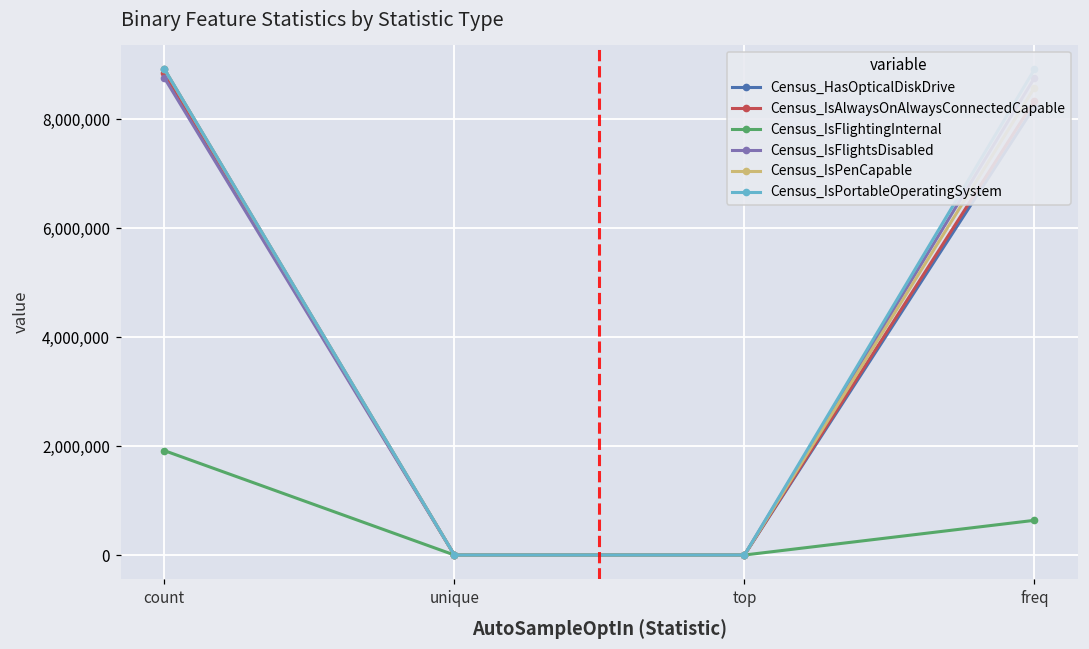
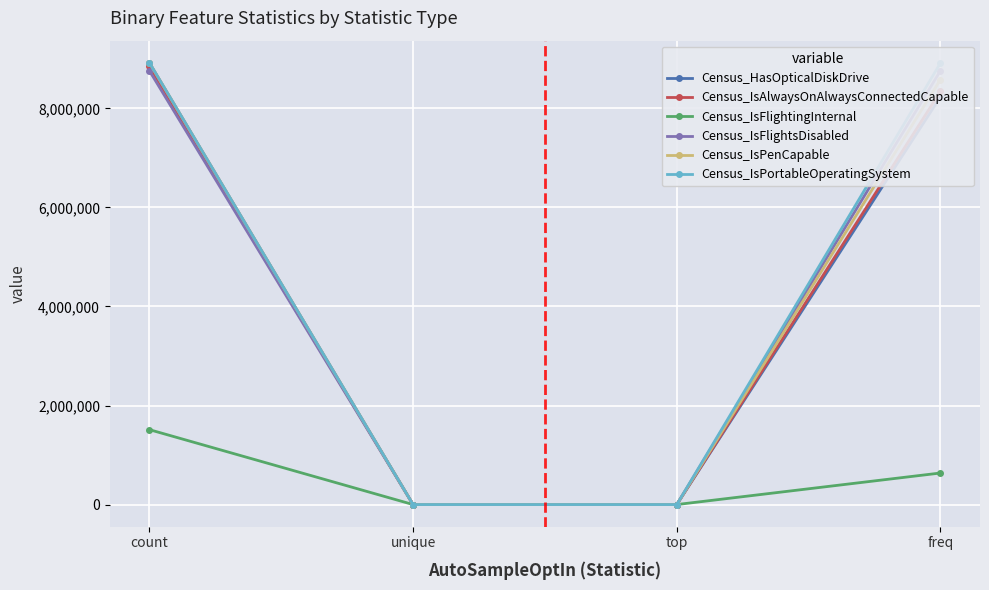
  {
    "Census_IsAlwaysOnAlwaysConnectedCapable": {
      "count": "8,900,000"
    },
    "Census_IsFlightingInternal": {
-     "count": "1,900,000",
+     "count": "1,500,000",
      "freq": "600,000"
    }
  }
